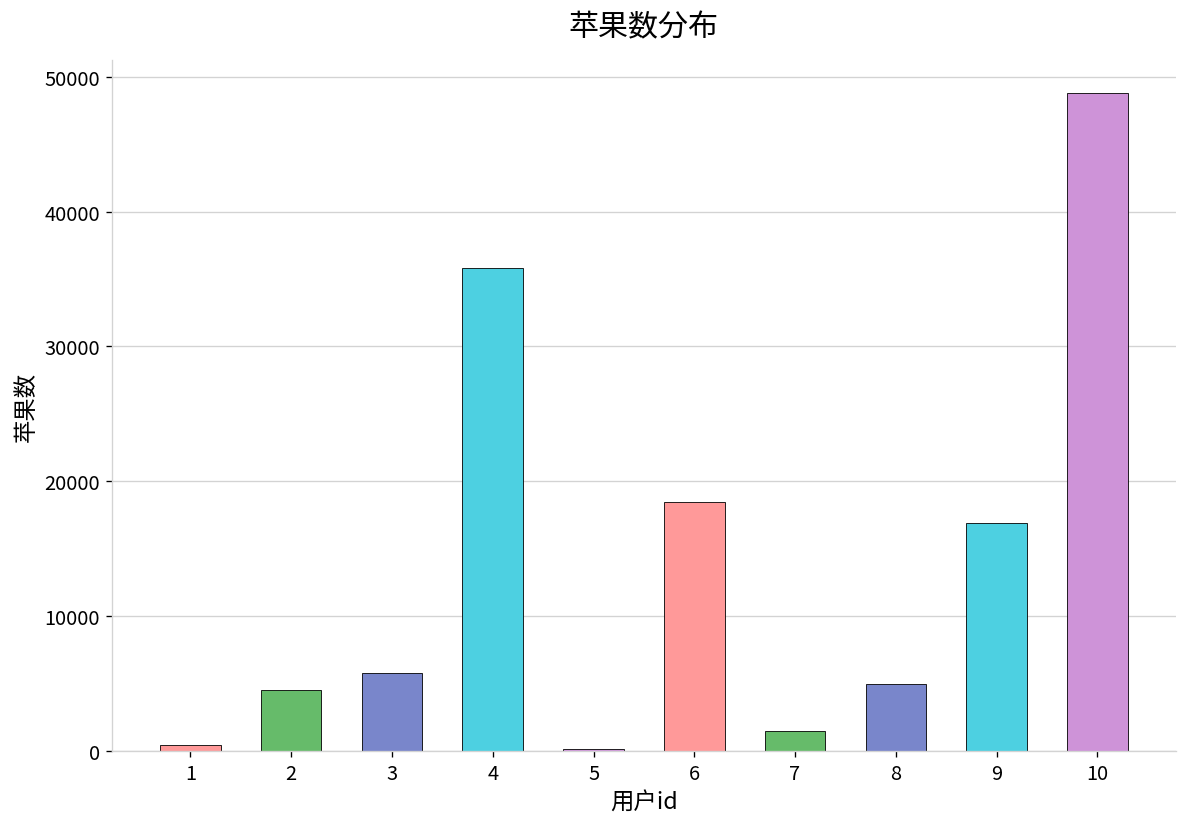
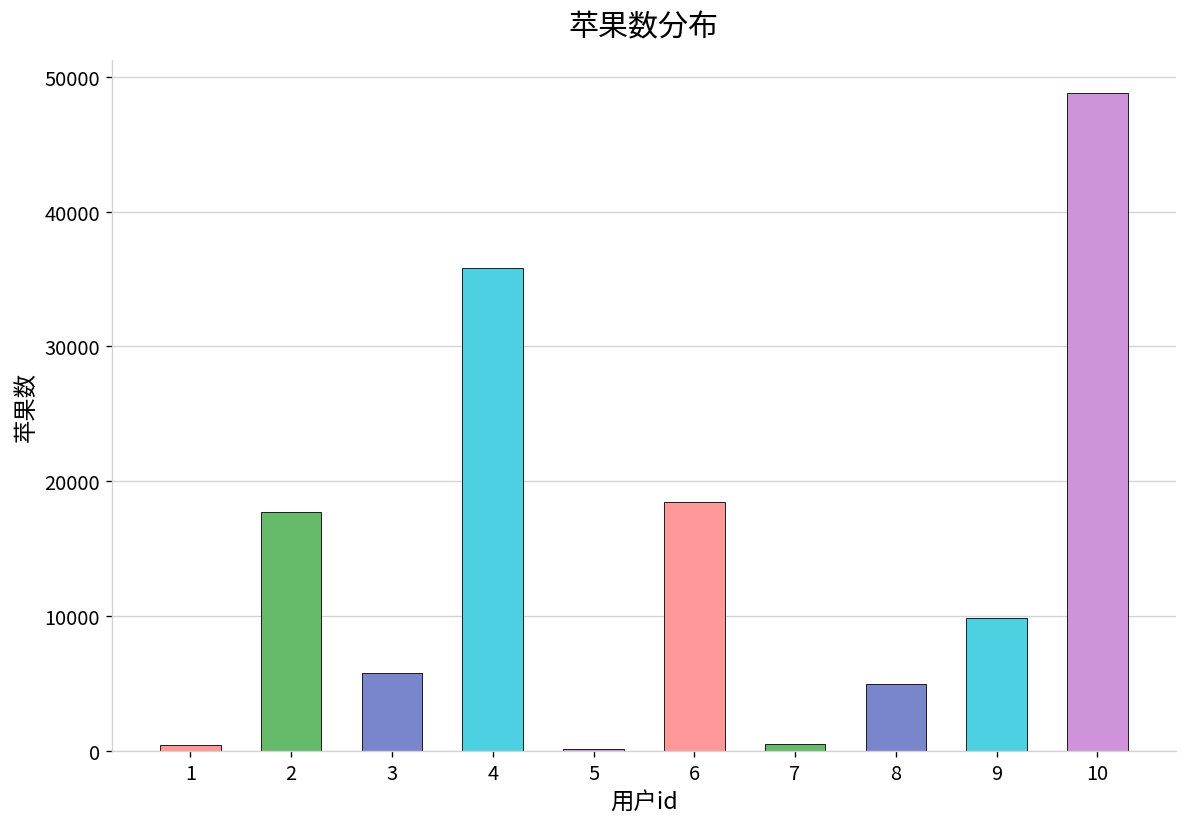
  {
    "1": 400,
-   "2": 4600,
+   "2": 17700,
    "3": 5800,
    "4": 35800,
    "6": 18400,
-   "7": 1500,
+   "7": 600,
    "8": 5000,
-   "9": 16900,
+   "9": 9900,
    "10": 48800
  }
